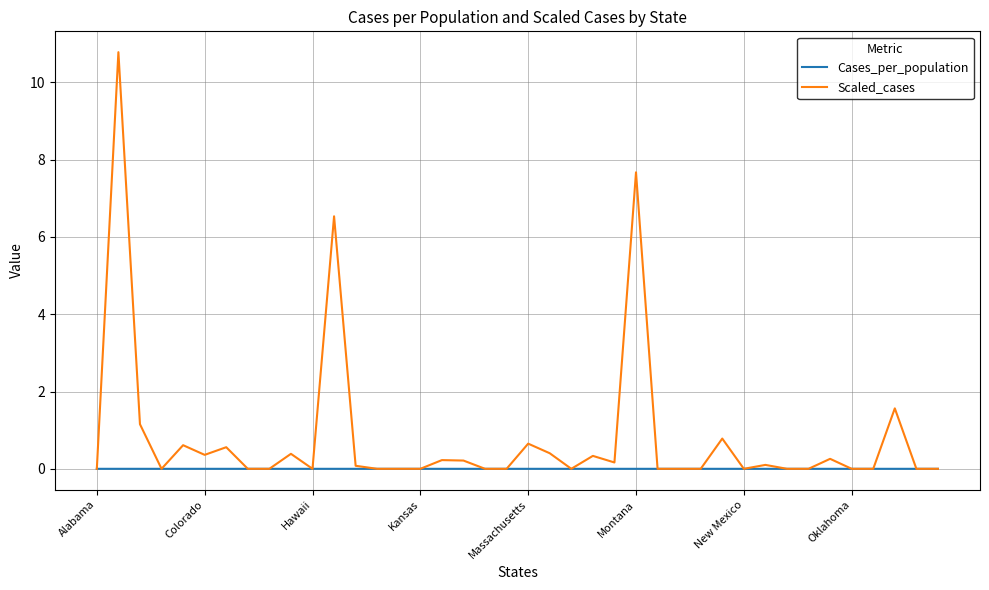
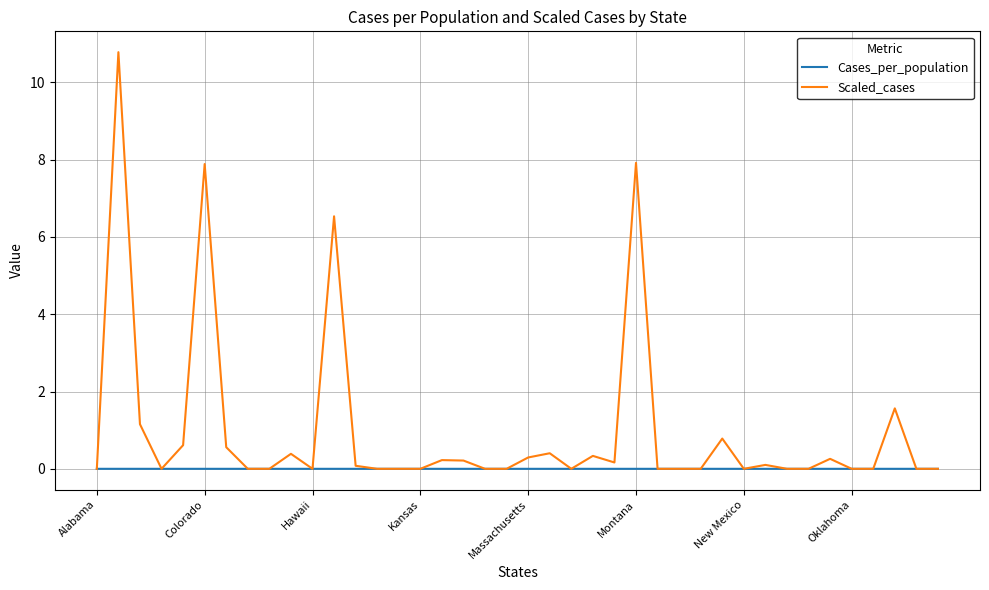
  {
    "Cases_per_population": {
      "Colorado": 0.0,
      "Massachusetts": 0.0,
      "Montana": 0.0
    },
    "Scaled_cases": {
-     "Colorado": 0.4,
-     "Massachusetts": 0.7,
-     "Montana": 7.7
+     "Colorado": 7.9,
+     "Massachusetts": 0.3,
+     "Montana": 7.9
    }
  }
